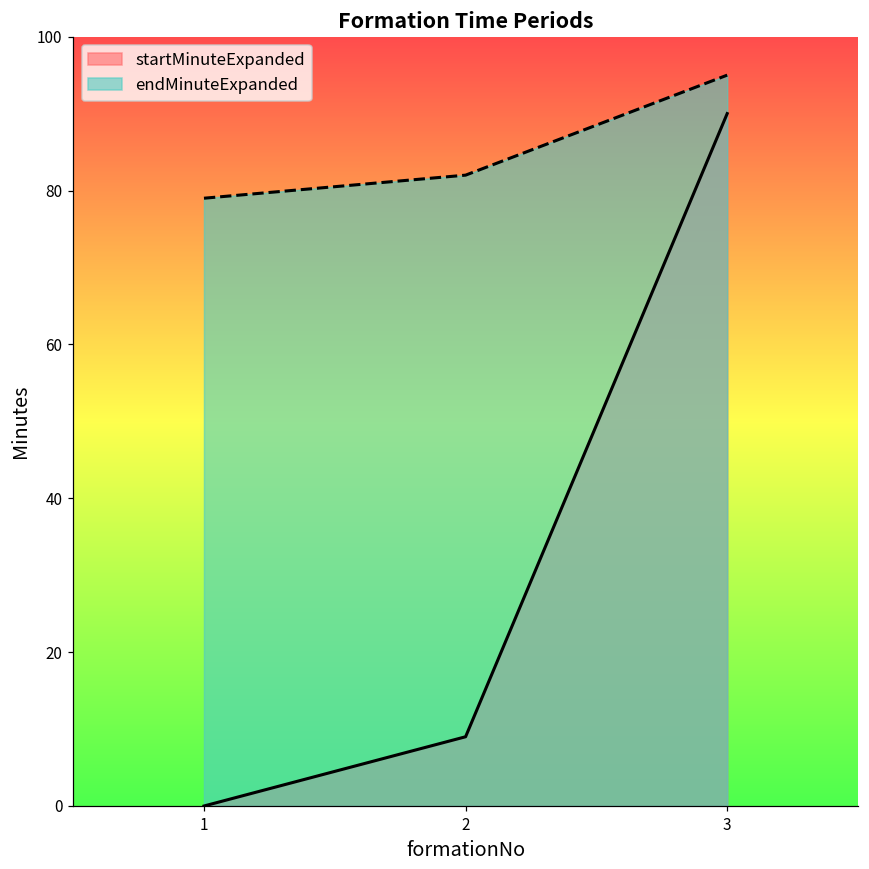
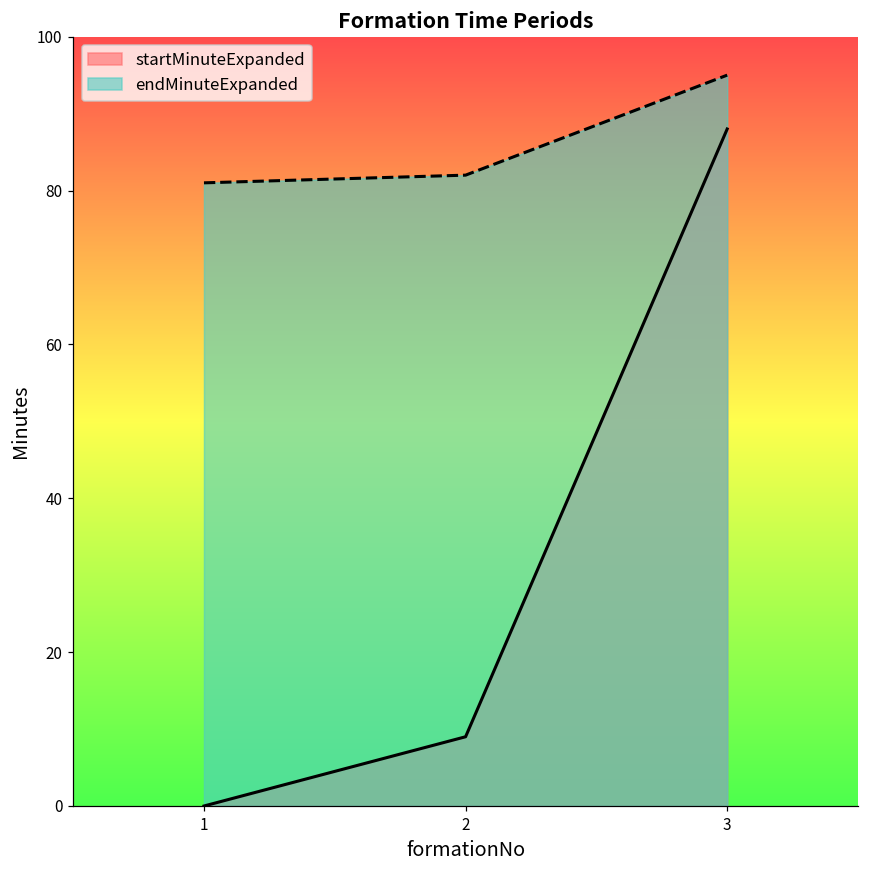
  {
    "startMinuteExpanded": {
      "1": 0,
      "2": 9,
-     "3": 90
+     "3": 88
    },
    "endMinuteExpanded": {
-     "1": 79,
+     "1": 81,
      "2": 82,
      "3": 95
    }
  }
